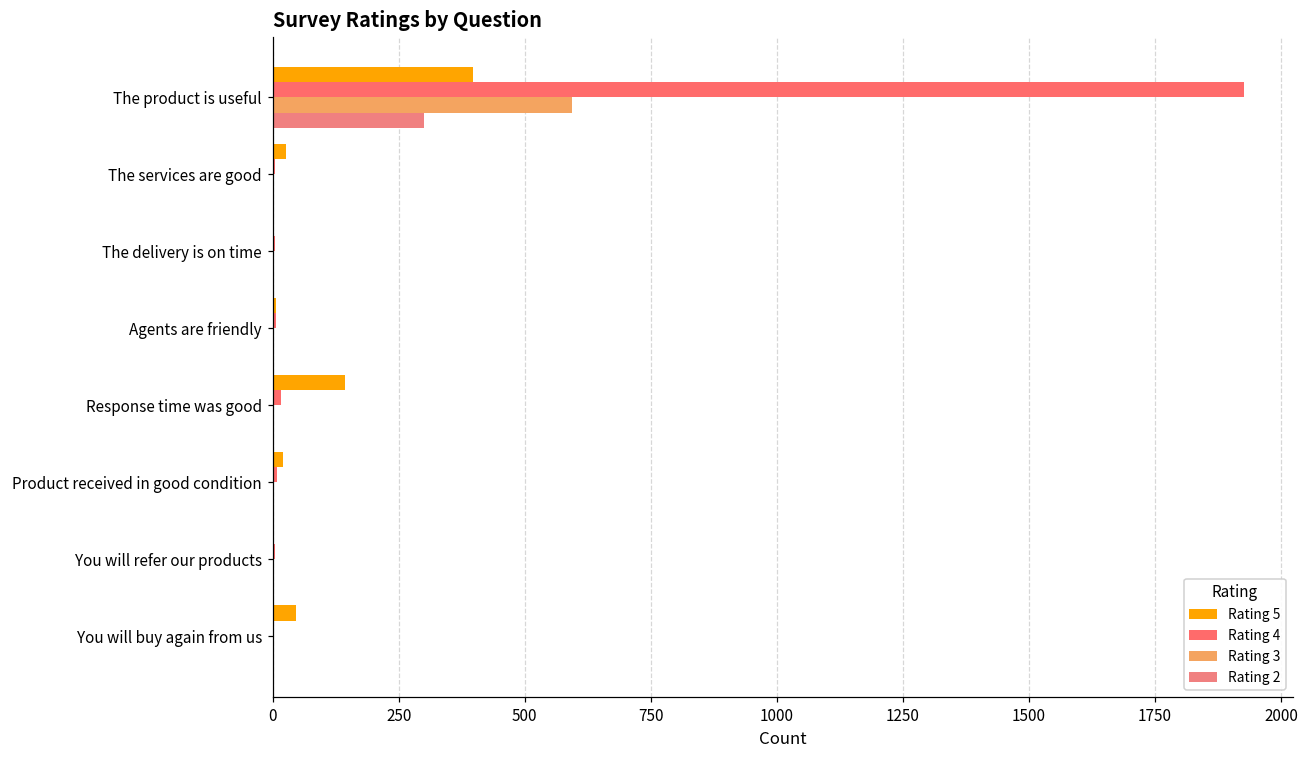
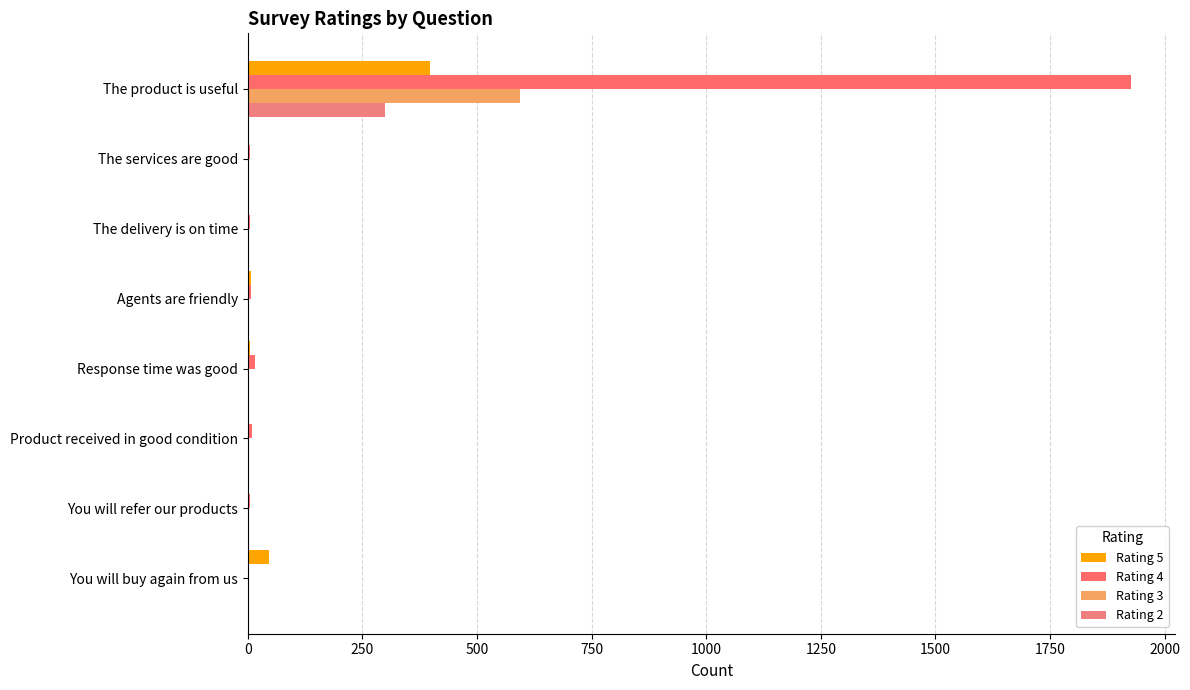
  {
    "Rating 5": {
      "The product is useful": 400,
-     "The services are good": 30,
+     "The services are good": 0,
      "Agents are friendly": 10,
-     "Response time was good": 140,
-     "Product received in good condition": 20,
+     "Response time was good": 0,
+     "Product received in good condition": 0,
      "You will refer our products": 0,
      "You will buy again from us": 50
    }
  }
